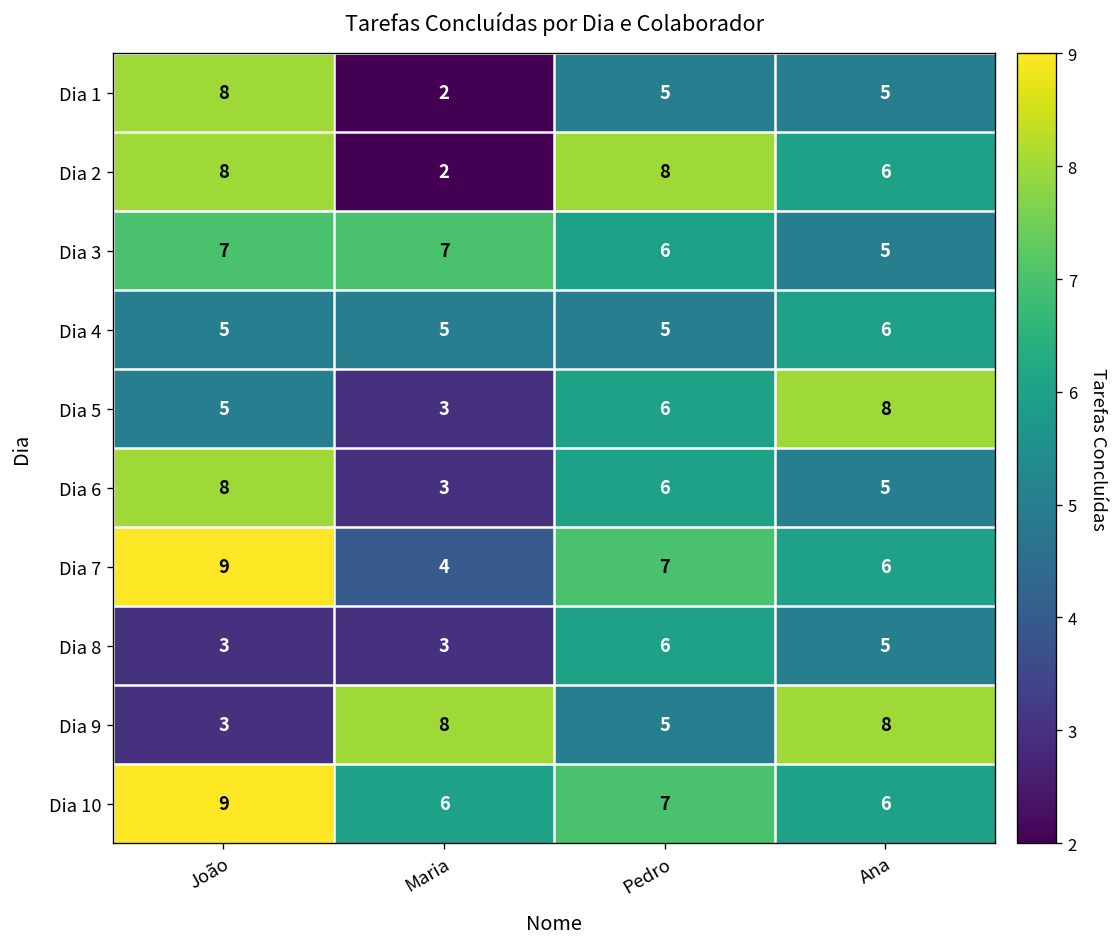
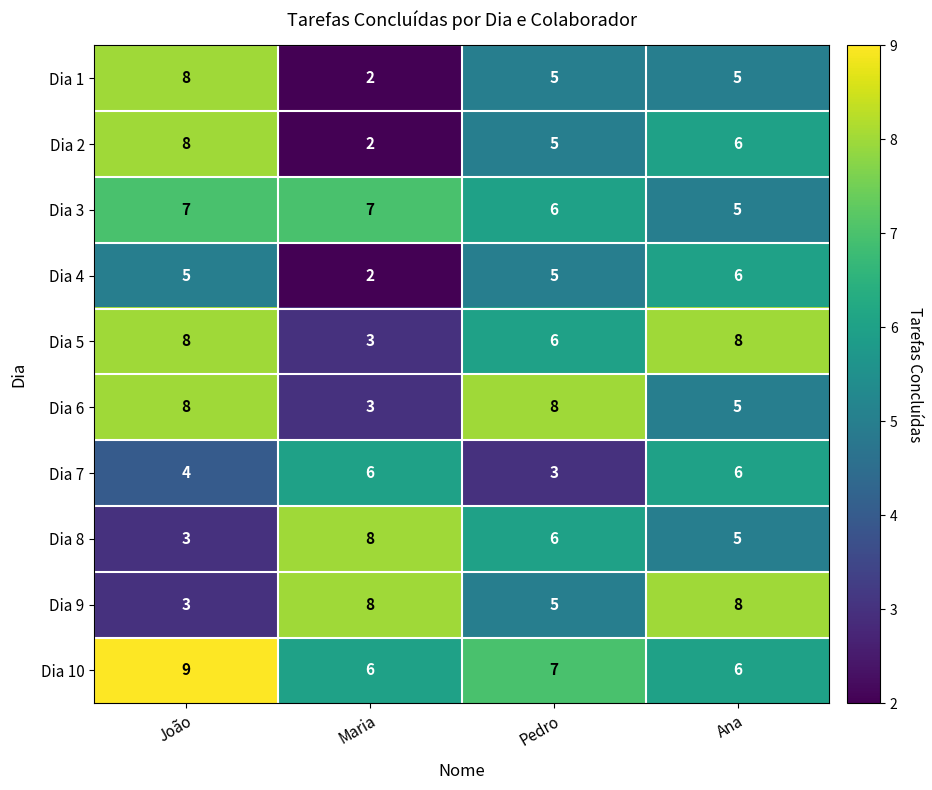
  {
    "Dia 1": {
      "João": 8,
      "Maria": 2,
      "Pedro": 5,
      "Ana": 5
    },
    "Dia 2": {
      "João": 8,
      "Maria": 2,
-     "Pedro": 8,
+     "Pedro": 5,
      "Ana": 6
    },
    "Dia 3": {
      "João": 7,
      "Maria": 7,
      "Pedro": 6,
      "Ana": 5
    },
    "Dia 4": {
      "João": 5,
-     "Maria": 5,
+     "Maria": 2,
      "Pedro": 5,
      "Ana": 6
    },
    "Dia 5": {
-     "João": 5,
+     "João": 8,
      "Maria": 3,
      "Pedro": 6,
      "Ana": 8
    },
    "Dia 6": {
      "João": 8,
      "Maria": 3,
-     "Pedro": 6,
+     "Pedro": 8,
      "Ana": 5
    },
    "Dia 7": {
-     "João": 9,
-     "Maria": 4,
-     "Pedro": 7,
+     "João": 4,
+     "Maria": 6,
+     "Pedro": 3,
      "Ana": 6
    },
    "Dia 8": {
      "João": 3,
-     "Maria": 3,
+     "Maria": 8,
      "Pedro": 6,
      "Ana": 5
    },
    "Dia 9": {
      "João": 3,
      "Maria": 8,
      "Pedro": 5,
      "Ana": 8
    },
    "Dia 10": {
      "João": 9,
      "Maria": 6,
      "Pedro": 7,
      "Ana": 6
    }
  }
